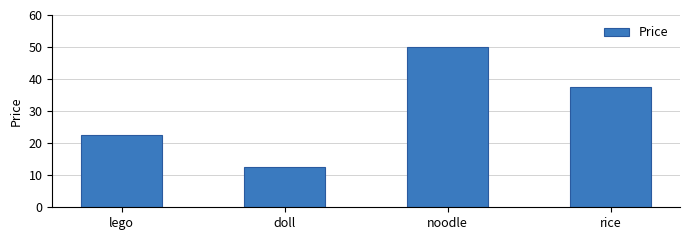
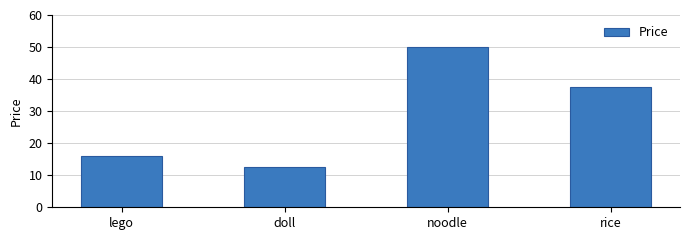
  {
-   "lego": 23,
+   "lego": 16,
    "doll": 13,
    "noodle": 50,
    "rice": 38
  }
